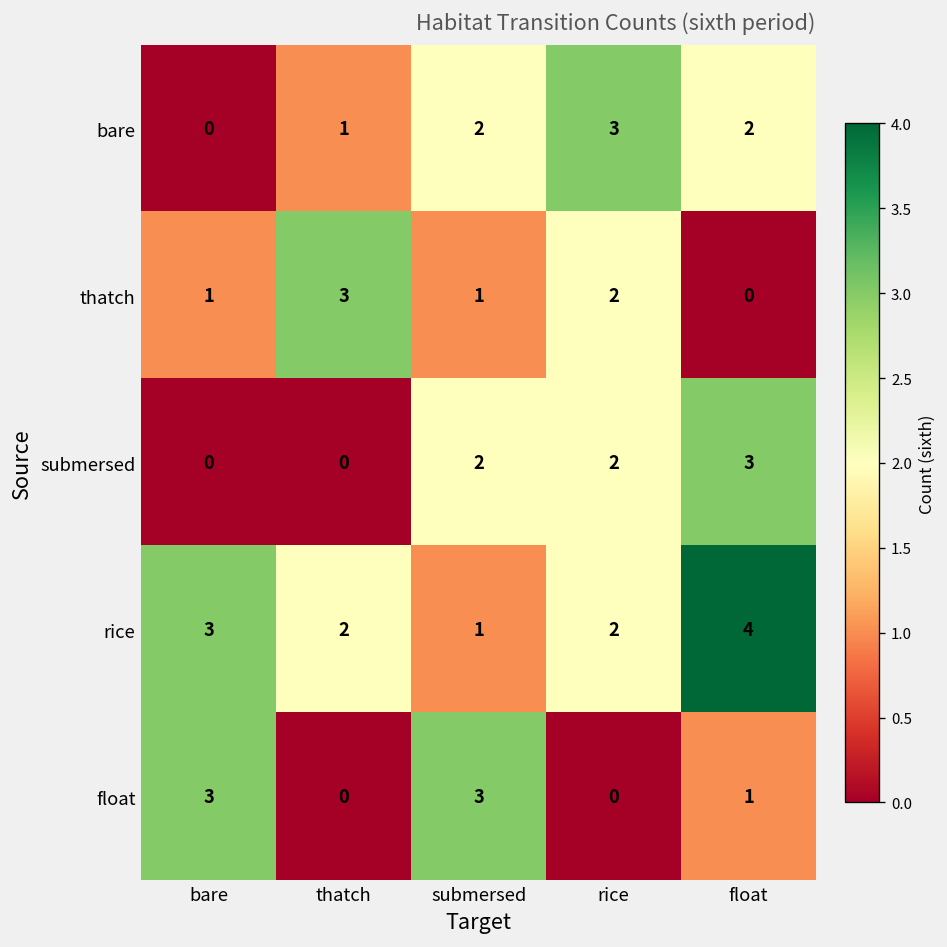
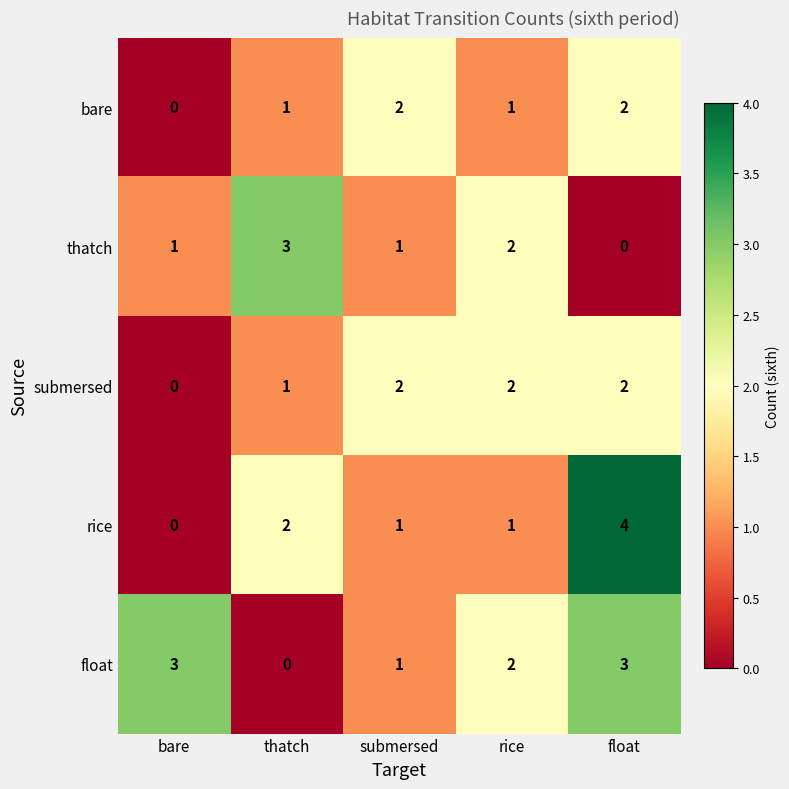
  {
    "bare": {
      "bare": 0,
      "thatch": 1,
      "submersed": 2,
-     "rice": 3,
+     "rice": 1,
      "float": 2
    },
    "thatch": {
      "bare": 1,
      "thatch": 3,
      "submersed": 1,
      "rice": 2,
      "float": 0
    },
    "submersed": {
      "bare": 0,
-     "thatch": 0,
+     "thatch": 1,
      "submersed": 2,
      "rice": 2,
-     "float": 3
+     "float": 2
    },
    "rice": {
-     "bare": 3,
+     "bare": 0,
      "thatch": 2,
      "submersed": 1,
-     "rice": 2,
+     "rice": 1,
      "float": 4
    },
    "float": {
      "bare": 3,
      "thatch": 0,
-     "submersed": 3,
-     "rice": 0,
-     "float": 1
+     "submersed": 1,
+     "rice": 2,
+     "float": 3
    }
  }
